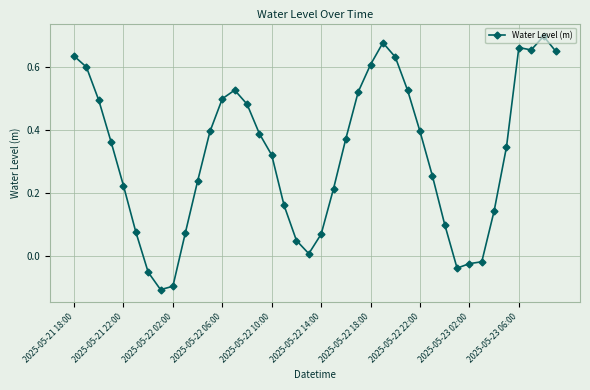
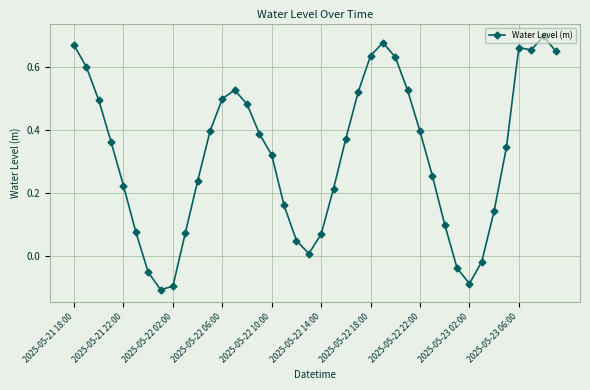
  {
-   "2025-05-21 18:00": 0.64,
+   "2025-05-21 18:00": 0.67,
    "2025-05-21 22:00": 0.22,
    "2025-05-22 02:00": -0.09,
    "2025-05-22 06:00": 0.50,
    "2025-05-22 10:00": 0.32,
    "2025-05-22 14:00": 0.07,
-   "2025-05-22 18:00": 0.61,
+   "2025-05-22 18:00": 0.64,
    "2025-05-22 22:00": 0.40,
-   "2025-05-23 02:00": -0.02,
+   "2025-05-23 02:00": -0.09,
    "2025-05-23 06:00": 0.66
  }
